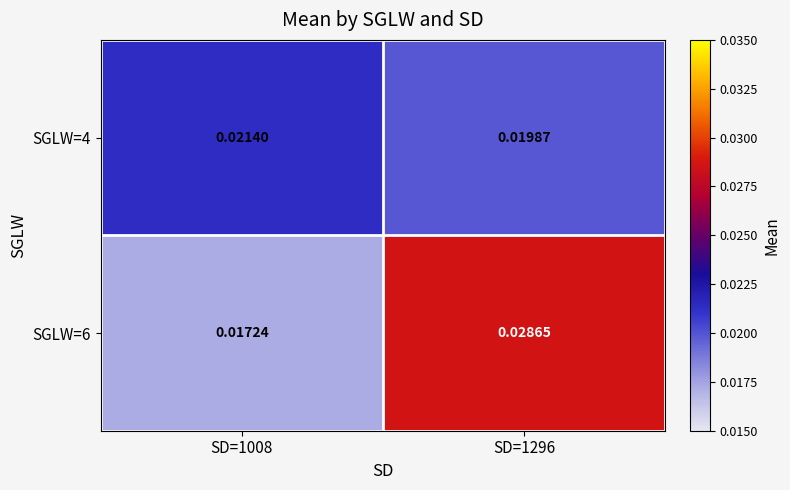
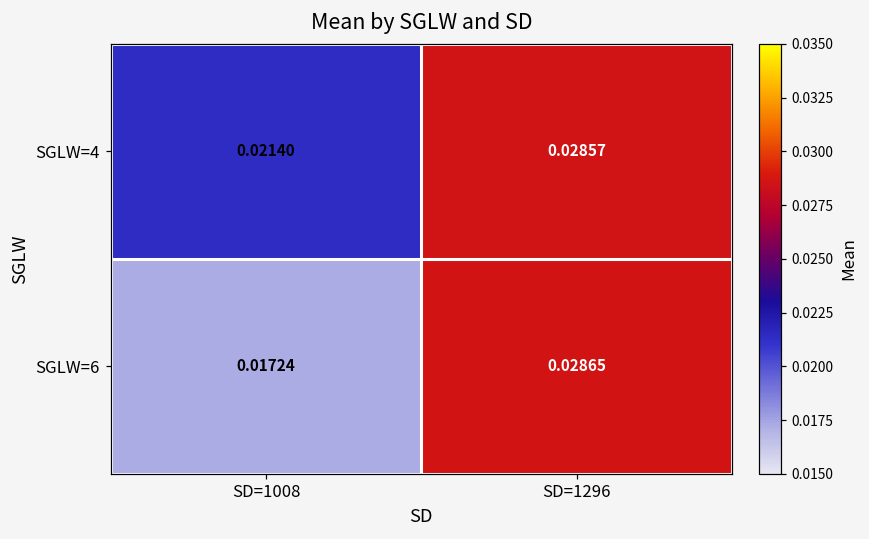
  {
    "SGLW=4": {
      "SD=1008": 0.02140,
-     "SD=1296": 0.01987
+     "SD=1296": 0.02857
    },
    "SGLW=6": {
      "SD=1008": 0.01724,
      "SD=1296": 0.02865
    }
  }
